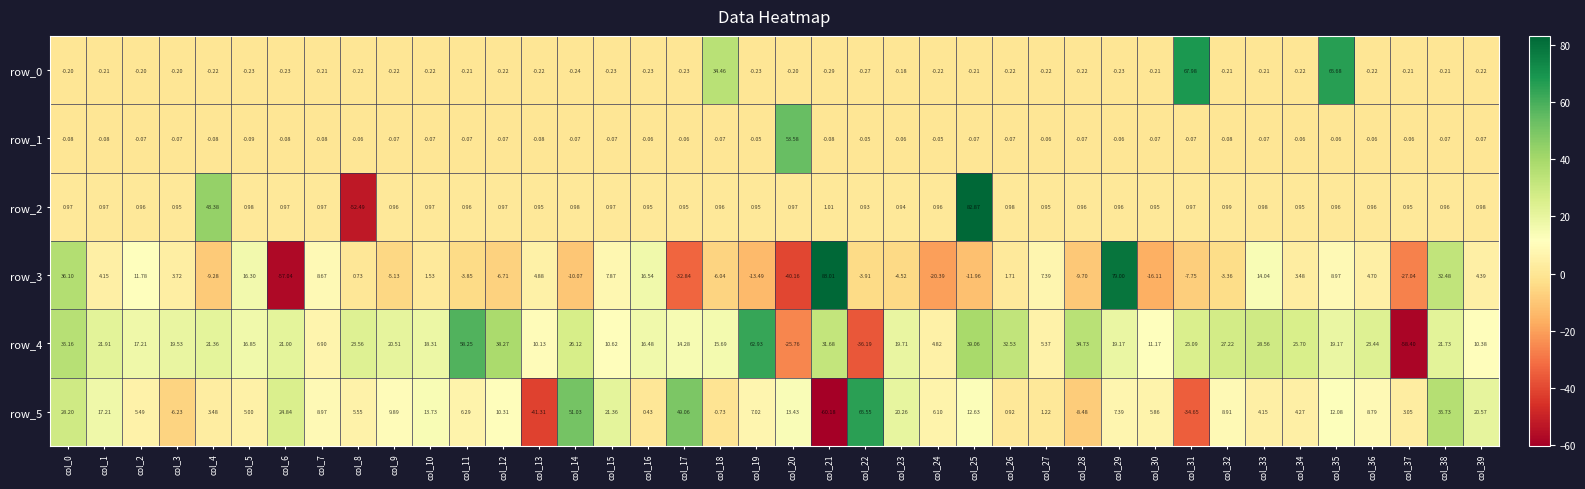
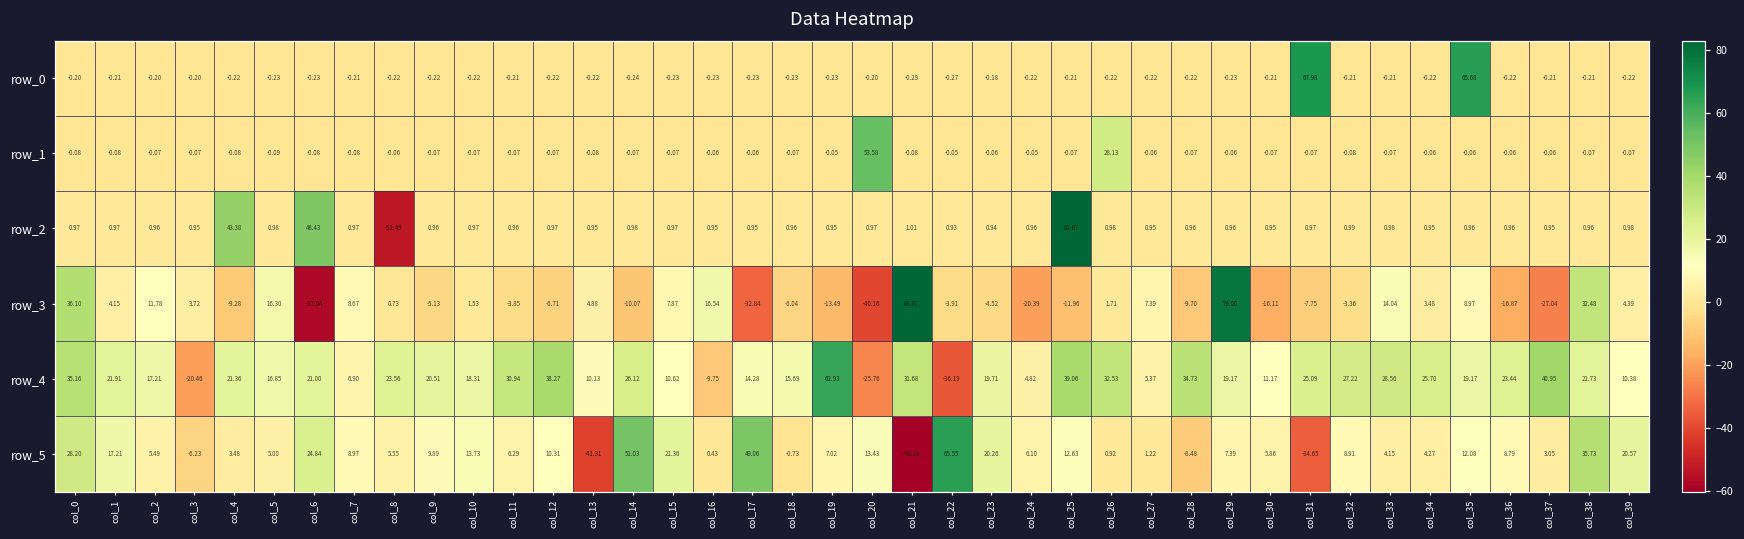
  {
    "row_0": {
      "col_0": -0.20,
      "col_1": -0.21,
      "col_2": -0.20,
      "col_3": -0.20,
      "col_4": -0.22,
      "col_5": -0.23,
      "col_6": -0.23,
      "col_7": -0.21,
      "col_8": -0.22,
      "col_9": -0.22,
      "col_10": -0.22,
      "col_11": -0.21,
      "col_12": -0.22,
      "col_13": -0.22,
      "col_14": -0.24,
      "col_15": -0.23,
      "col_16": -0.23,
      "col_17": -0.23,
-     "col_18": 34.46,
+     "col_18": -0.23,
      "col_19": -0.23,
      "col_20": -0.20,
      "col_21": -0.29,
      "col_22": -0.27,
      "col_23": -0.18,
      "col_24": -0.22,
      "col_25": -0.21,
      "col_26": -0.22,
      "col_27": -0.22,
      "col_28": -0.22,
      "col_29": -0.23,
      "col_30": -0.21,
      "col_31": 67.98,
      "col_32": -0.21,
      "col_33": -0.21,
      "col_34": -0.22,
      "col_35": 65.68,
      "col_36": -0.22,
      "col_37": -0.21,
      "col_38": -0.21,
      "col_39": -0.22
    },
    "row_1": {
      "col_0": -0.08,
      "col_1": -0.08,
      "col_2": -0.07,
      "col_3": -0.07,
      "col_4": -0.08,
      "col_5": -0.09,
      "col_6": -0.08,
      "col_7": -0.08,
      "col_8": -0.06,
      "col_9": -0.07,
      "col_10": -0.07,
      "col_11": -0.07,
      "col_12": -0.07,
      "col_13": -0.08,
      "col_14": -0.07,
      "col_15": -0.07,
      "col_16": -0.06,
      "col_17": -0.06,
      "col_18": -0.07,
      "col_19": -0.05,
      "col_20": 53.58,
      "col_21": -0.08,
      "col_22": -0.05,
      "col_23": -0.06,
      "col_24": -0.05,
      "col_25": -0.07,
-     "col_26": -0.07,
+     "col_26": 28.13,
      "col_27": -0.06,
      "col_28": -0.07,
      "col_29": -0.06,
      "col_30": -0.07,
      "col_31": -0.07,
      "col_32": -0.08,
      "col_33": -0.07,
      "col_34": -0.06,
      "col_35": -0.06,
      "col_36": -0.06,
      "col_37": -0.06,
      "col_38": -0.07,
      "col_39": -0.07
    },
    "row_2": {
      "col_0": 0.97,
      "col_1": 0.97,
      "col_2": 0.96,
      "col_3": 0.95,
      "col_4": 43.38,
      "col_5": 0.98,
-     "col_6": 0.97,
+     "col_6": 48.43,
      "col_7": 0.97,
      "col_8": -52.49,
      "col_9": 0.96,
      "col_10": 0.97,
      "col_11": 0.96,
      "col_12": 0.97,
      "col_13": 0.95,
      "col_14": 0.98,
      "col_15": 0.97,
      "col_16": 0.95,
      "col_17": 0.95,
      "col_18": 0.96,
      "col_19": 0.95,
      "col_20": 0.97,
      "col_21": 1.01,
      "col_22": 0.93,
      "col_23": 0.94,
      "col_24": 0.96,
      "col_25": 82.87,
      "col_26": 0.98,
      "col_27": 0.95,
      "col_28": 0.96,
      "col_29": 0.96,
      "col_30": 0.95,
      "col_31": 0.97,
      "col_32": 0.99,
      "col_33": 0.98,
      "col_34": 0.95,
      "col_35": 0.96,
      "col_36": 0.96,
      "col_37": 0.95,
      "col_38": 0.96,
      "col_39": 0.98
    },
    "row_3": {
      "col_0": 36.10,
      "col_1": 4.15,
      "col_2": 11.78,
      "col_3": 3.72,
      "col_4": -9.28,
      "col_5": 16.30,
      "col_6": -57.04,
      "col_7": 8.67,
      "col_8": 0.73,
      "col_9": -5.13,
      "col_10": 1.53,
      "col_11": -3.85,
      "col_12": -6.71,
      "col_13": 4.88,
      "col_14": -10.07,
      "col_15": 7.87,
      "col_16": 16.54,
      "col_17": -32.84,
      "col_18": -6.04,
      "col_19": -13.49,
      "col_20": -40.16,
      "col_21": 83.01,
      "col_22": -3.91,
      "col_23": -4.52,
      "col_24": -20.39,
      "col_25": -11.96,
      "col_26": 1.71,
      "col_27": 7.39,
      "col_28": -9.70,
      "col_29": 79.00,
      "col_30": -16.11,
      "col_31": -7.75,
      "col_32": -3.36,
      "col_33": 14.04,
      "col_34": 3.48,
      "col_35": 8.97,
-     "col_36": 4.70,
+     "col_36": -16.87,
      "col_37": -27.04,
      "col_38": 32.48,
      "col_39": 4.39
    },
    "row_4": {
      "col_0": 35.16,
      "col_1": 21.91,
      "col_2": 17.21,
-     "col_3": 19.53,
+     "col_3": -20.46,
      "col_4": 21.36,
      "col_5": 16.85,
      "col_6": 21.00,
      "col_7": 6.90,
      "col_8": 23.56,
      "col_9": 20.51,
      "col_10": 18.31,
-     "col_11": 58.25,
+     "col_11": 30.94,
      "col_12": 38.27,
      "col_13": 10.13,
      "col_14": 26.12,
      "col_15": 10.62,
-     "col_16": 16.48,
+     "col_16": -9.75,
      "col_17": 14.28,
      "col_18": 15.69,
      "col_19": 62.93,
      "col_20": -25.76,
      "col_21": 31.68,
      "col_22": -36.19,
      "col_23": 19.71,
      "col_24": 4.82,
      "col_25": 39.06,
      "col_26": 32.53,
      "col_27": 5.37,
      "col_28": 34.73,
      "col_29": 19.17,
      "col_30": 11.17,
      "col_31": 25.09,
      "col_32": 27.22,
      "col_33": 28.56,
      "col_34": 25.70,
      "col_35": 19.17,
      "col_36": 23.44,
-     "col_37": -58.40,
+     "col_37": 40.95,
      "col_38": 21.73,
      "col_39": 10.38
    }
  }
